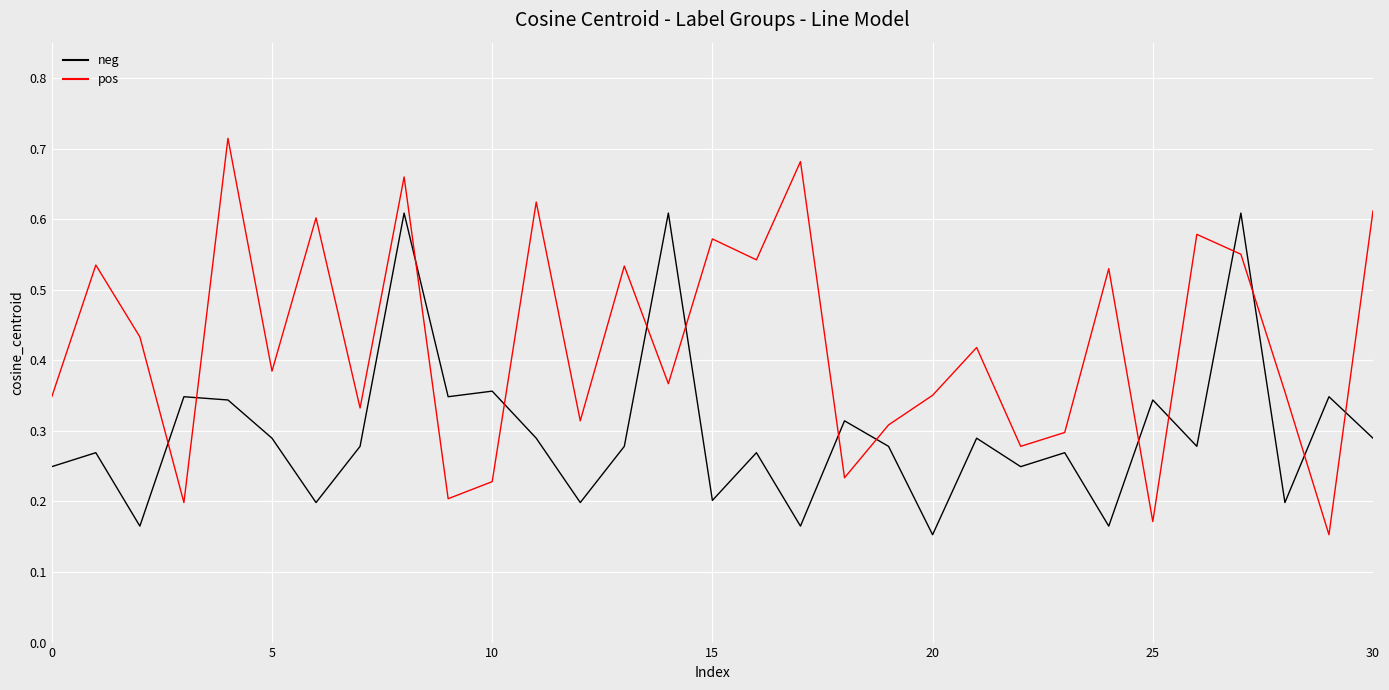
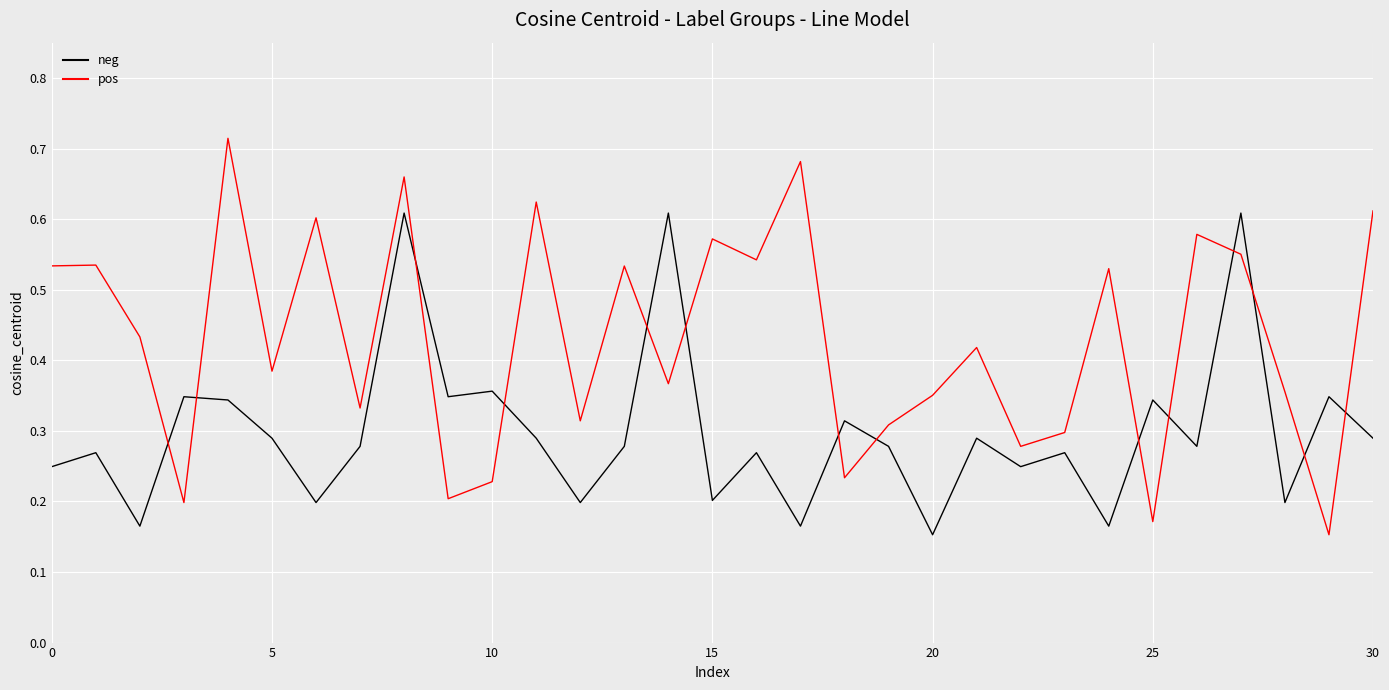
  {
    "neg": {
      "0": 0.25,
      "5": 0.29,
      "10": 0.36,
      "15": 0.20,
      "20": 0.15,
      "25": 0.34,
      "30": 0.29
    },
    "pos": {
-     "0": 0.35,
+     "0": 0.53,
      "5": 0.38,
      "10": 0.23,
      "15": 0.57,
      "20": 0.35,
      "25": 0.17,
      "30": 0.61
    }
  }
